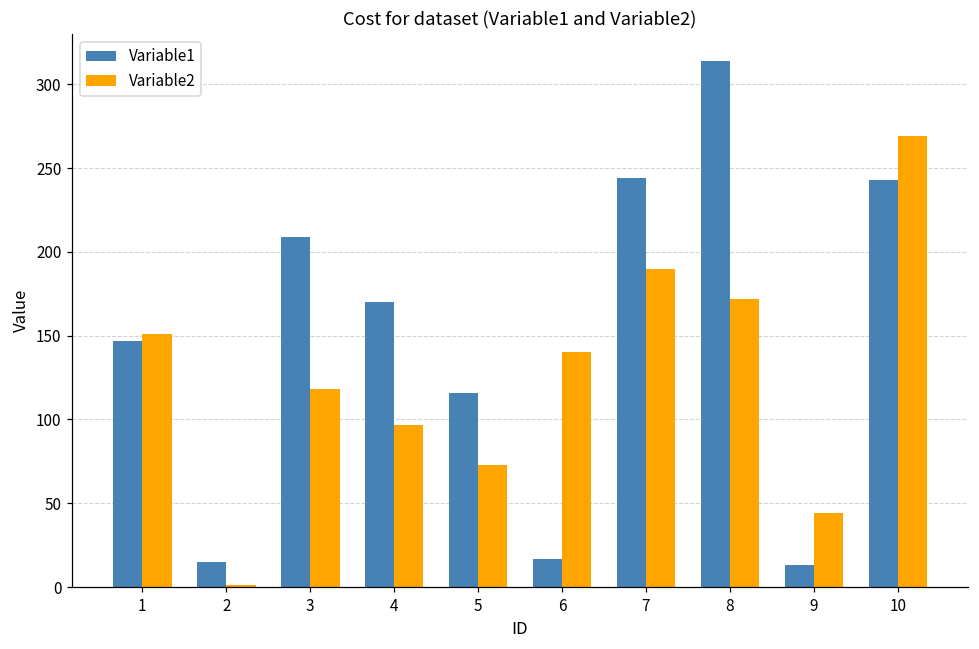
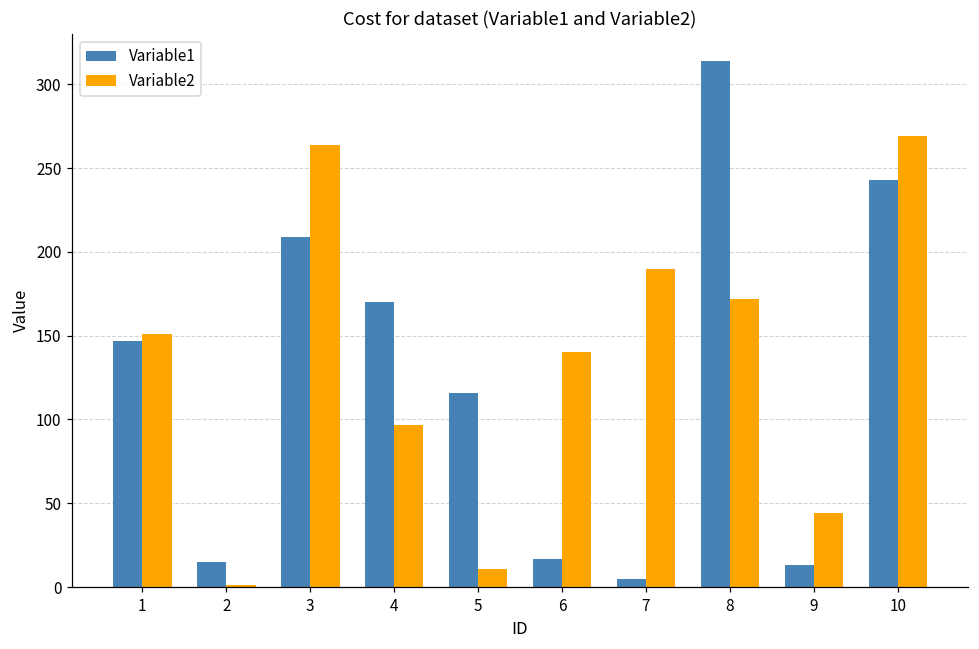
  {
    "Variable1": {
      "1": 147,
      "2": 15,
      "3": 209,
      "4": 170,
      "5": 116,
      "6": 17,
-     "7": 244,
+     "7": 5,
      "8": 314,
      "9": 13,
      "10": 243
    },
    "Variable2": {
      "1": 151,
-     "3": 118,
+     "3": 264,
      "4": 97,
-     "5": 73,
+     "5": 11,
      "6": 140,
      "7": 190,
      "8": 172,
      "9": 44,
      "10": 269
    }
  }
